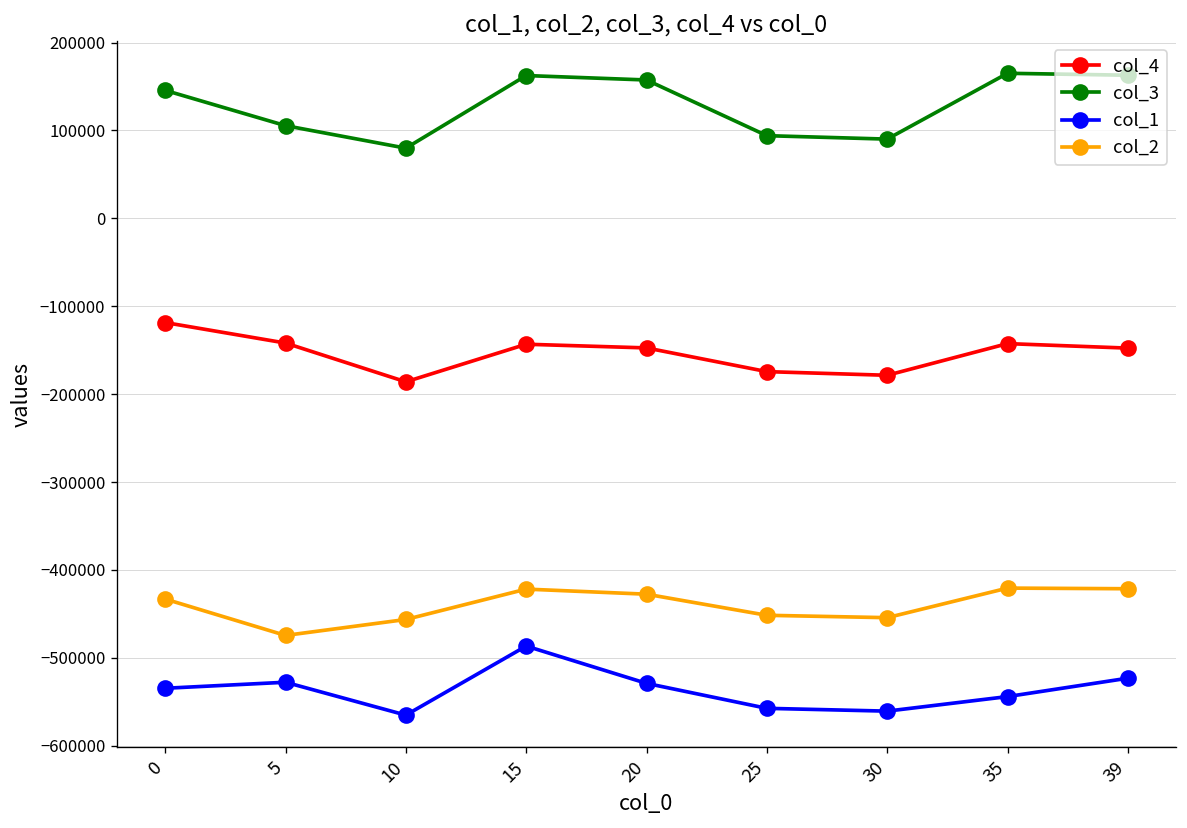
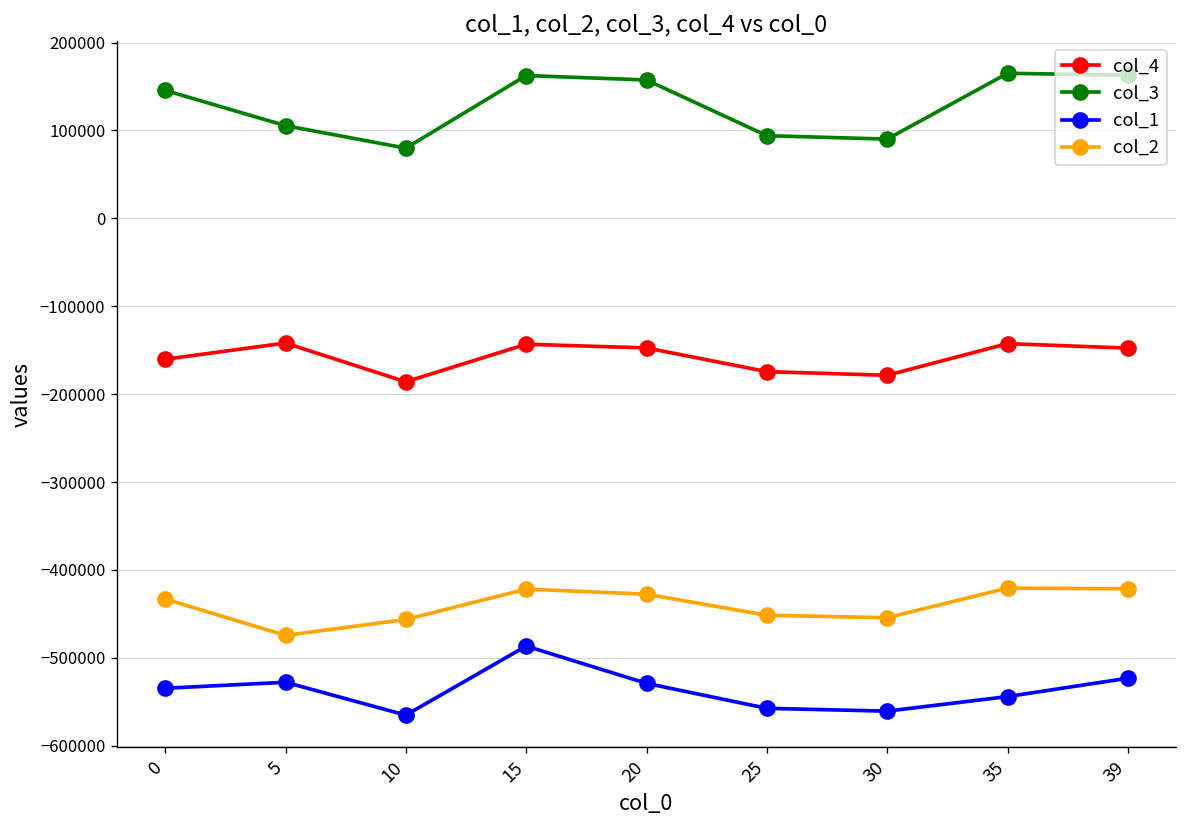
  {
    "col_4": {
-     "0": -120000,
+     "0": -160000,
      "5": -140000,
      "10": -190000,
      "15": -140000,
      "20": -150000,
      "25": -170000,
      "30": -180000,
      "35": -140000,
      "39": -150000
    },
    "col_3": {
      "0": 150000,
      "5": 110000,
      "10": 80000,
      "15": 160000,
      "20": 160000,
      "25": 90000,
      "30": 90000,
      "35": 170000
    },
    "col_1": {
      "0": -530000,
      "5": -530000,
      "10": -570000,
      "15": -490000,
      "20": -530000,
      "25": -560000,
      "30": -560000,
      "35": -540000,
      "39": -520000
    },
    "col_2": {
      "0": -430000,
      "5": -470000,
      "10": -460000,
      "15": -420000,
      "20": -430000,
      "25": -450000,
      "30": -450000,
      "35": -420000,
      "39": -420000
    }
  }
